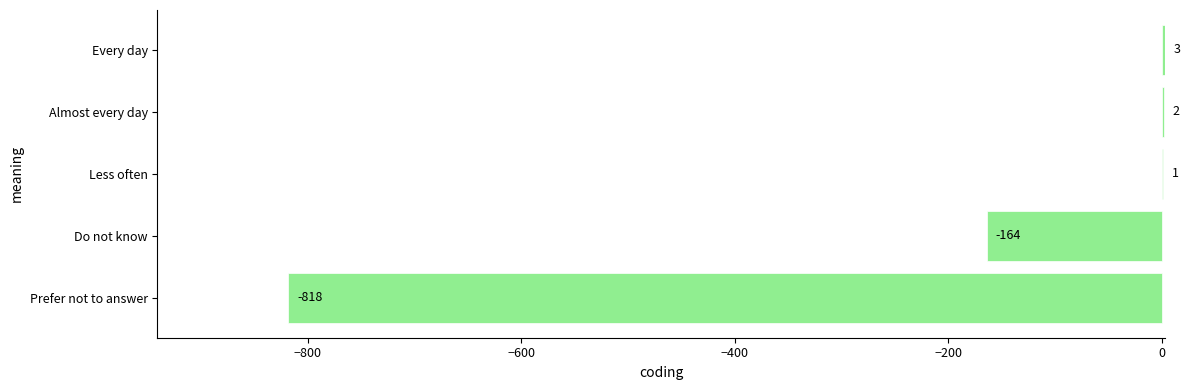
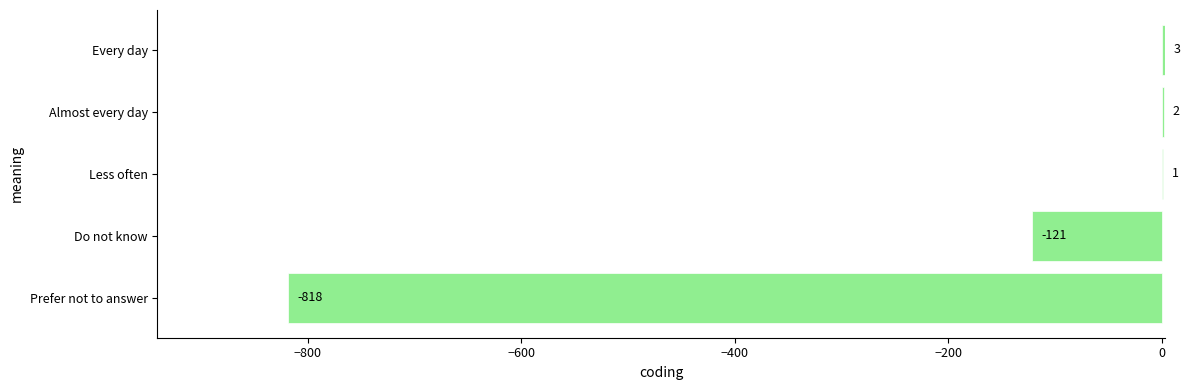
  {
    "Every day": 3,
    "Almost every day": 2,
    "Less often": 1,
-   "Do not know": -164,
+   "Do not know": -121,
    "Prefer not to answer": -818
  }
